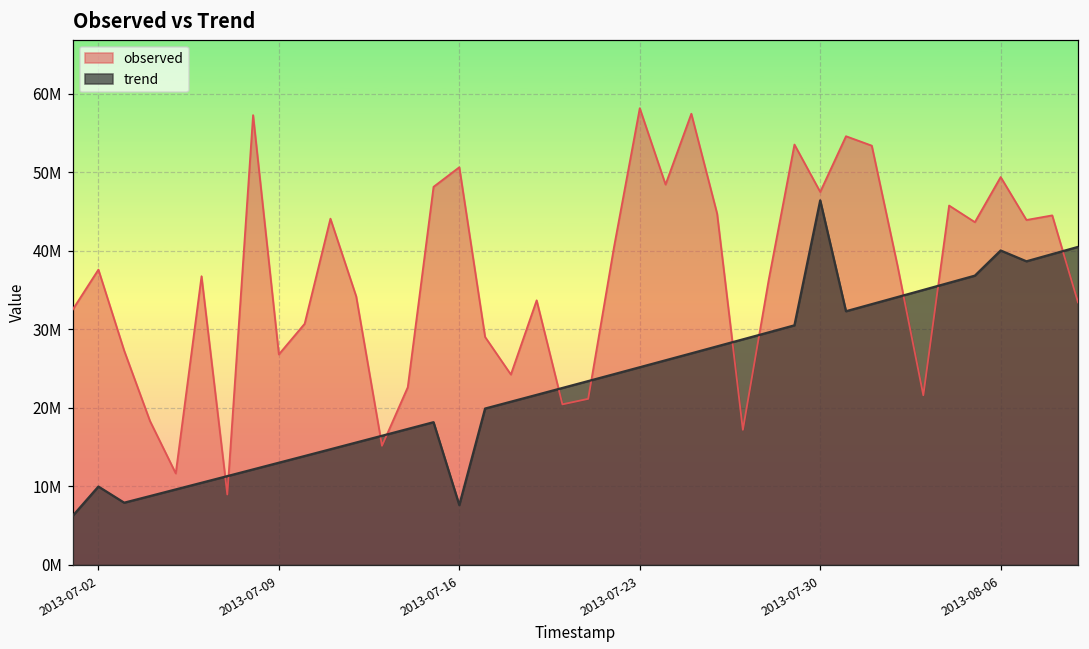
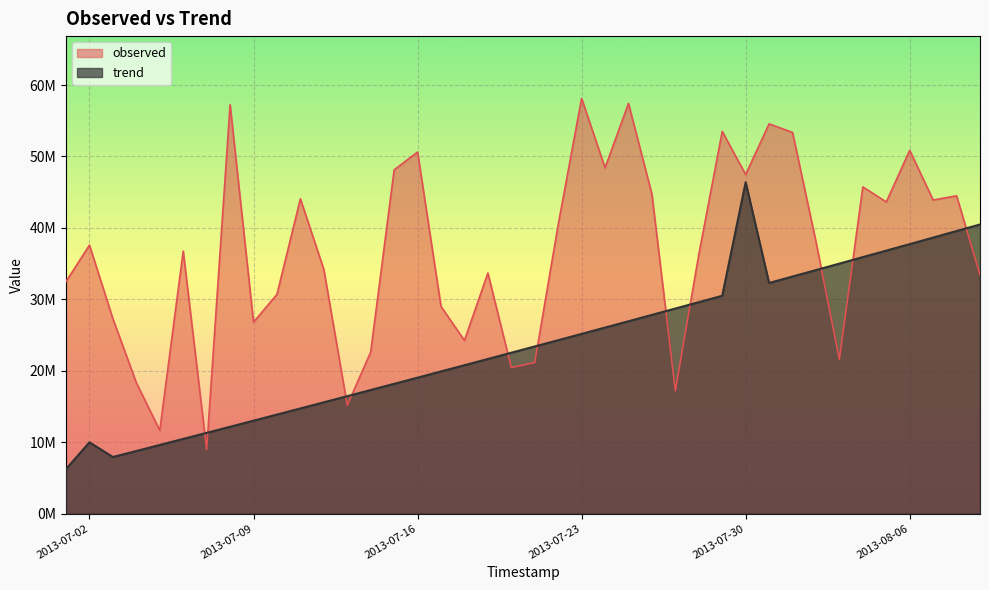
  {
    "observed": {
      "2013-07-02": 38000000,
      "2013-07-09": 27000000,
      "2013-07-16": 51000000,
      "2013-07-23": 58000000,
      "2013-07-30": 47000000,
-     "2013-08-06": 49000000
+     "2013-08-06": 51000000
    },
    "trend": {
      "2013-07-02": 10000000,
      "2013-07-09": 13000000,
-     "2013-07-16": 8000000,
+     "2013-07-16": 19000000,
      "2013-07-23": 25000000,
      "2013-07-30": 46000000,
-     "2013-08-06": 40000000
+     "2013-08-06": 38000000
    }
  }
